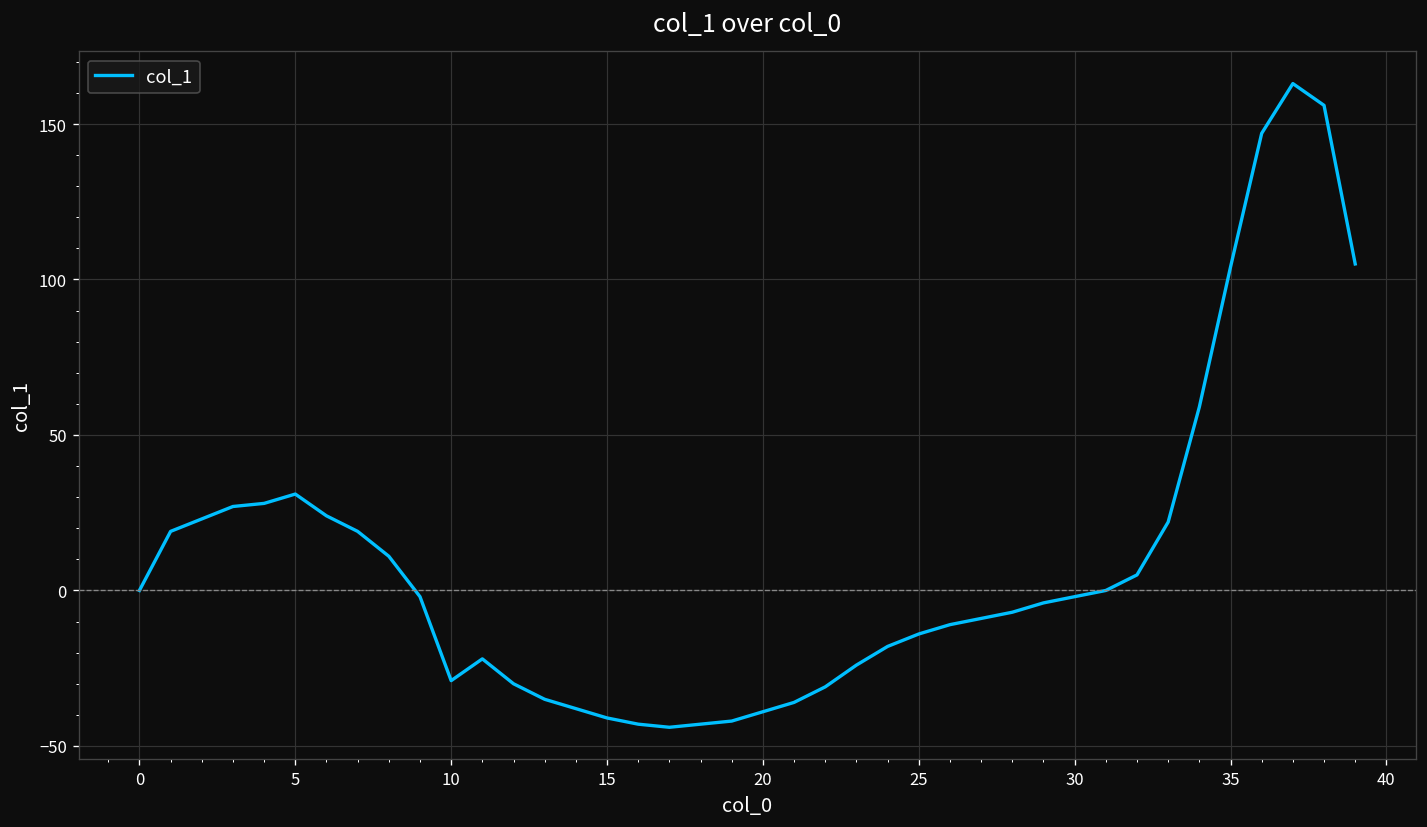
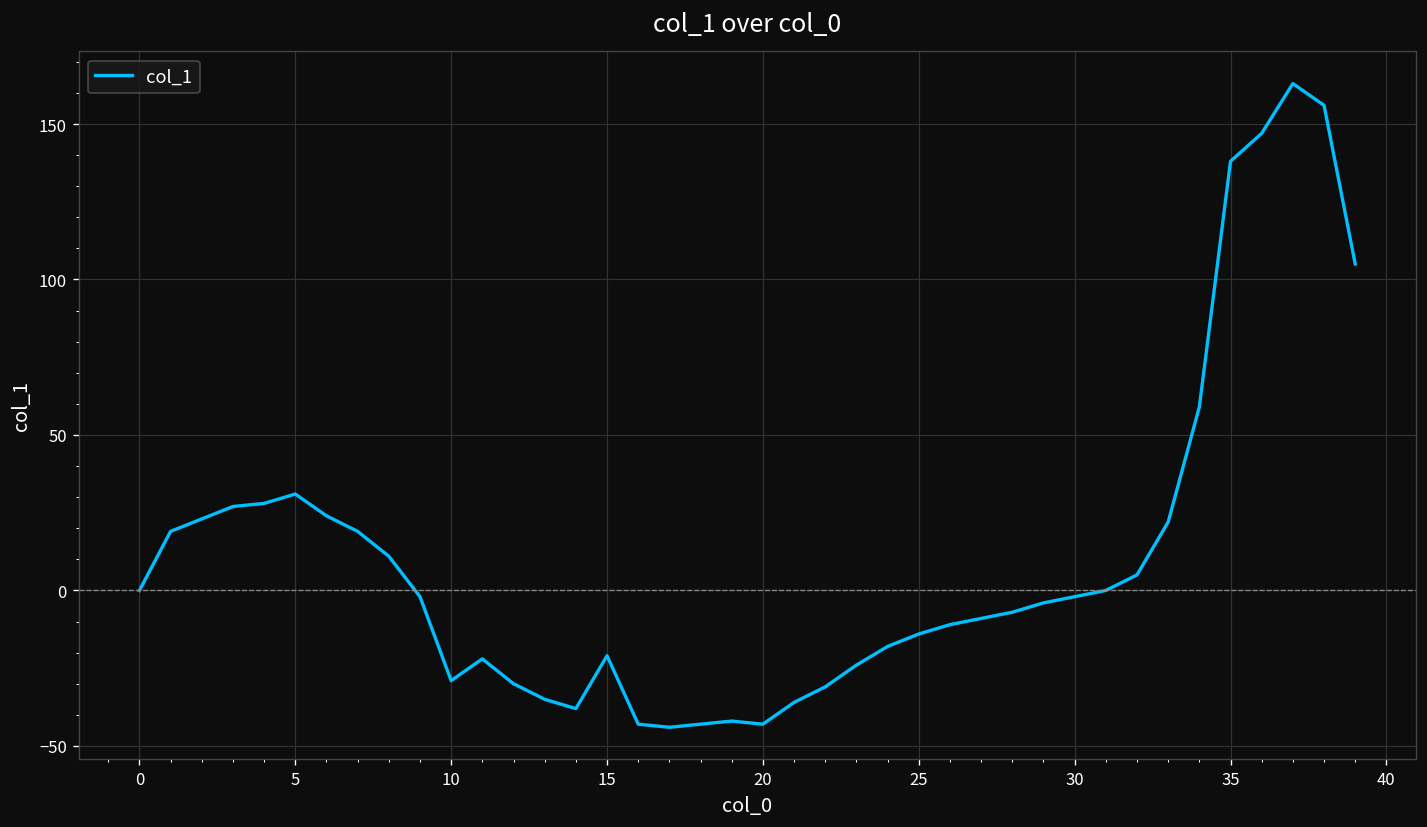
  {
    "0": 0,
    "5": 31,
    "10": -29,
-   "15": -41,
-   "20": -39,
+   "15": -21,
+   "20": -43,
    "25": -14,
    "30": -2,
-   "35": 104
+   "35": 138
  }
